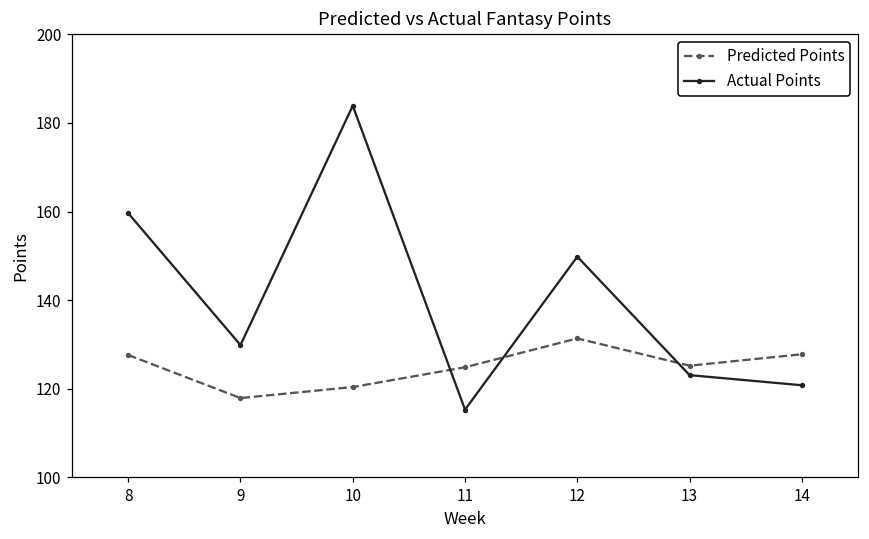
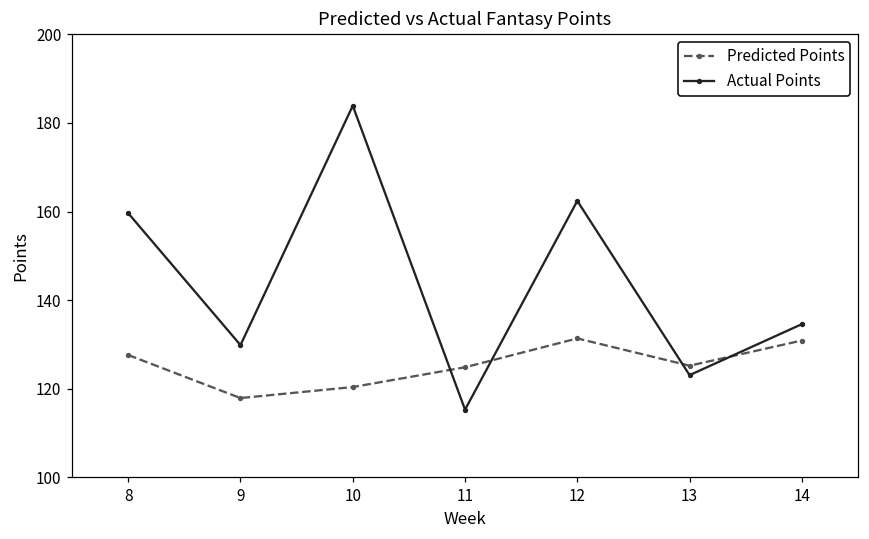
  {
    "Predicted Points": {
      "8": 128,
      "9": 118,
      "10": 120,
      "11": 125,
      "12": 131,
      "13": 125,
-     "14": 128
+     "14": 131
    },
    "Actual Points": {
      "8": 160,
      "9": 130,
      "10": 184,
      "11": 115,
-     "12": 150,
+     "12": 162,
      "13": 123,
-     "14": 121
+     "14": 135
    }
  }
